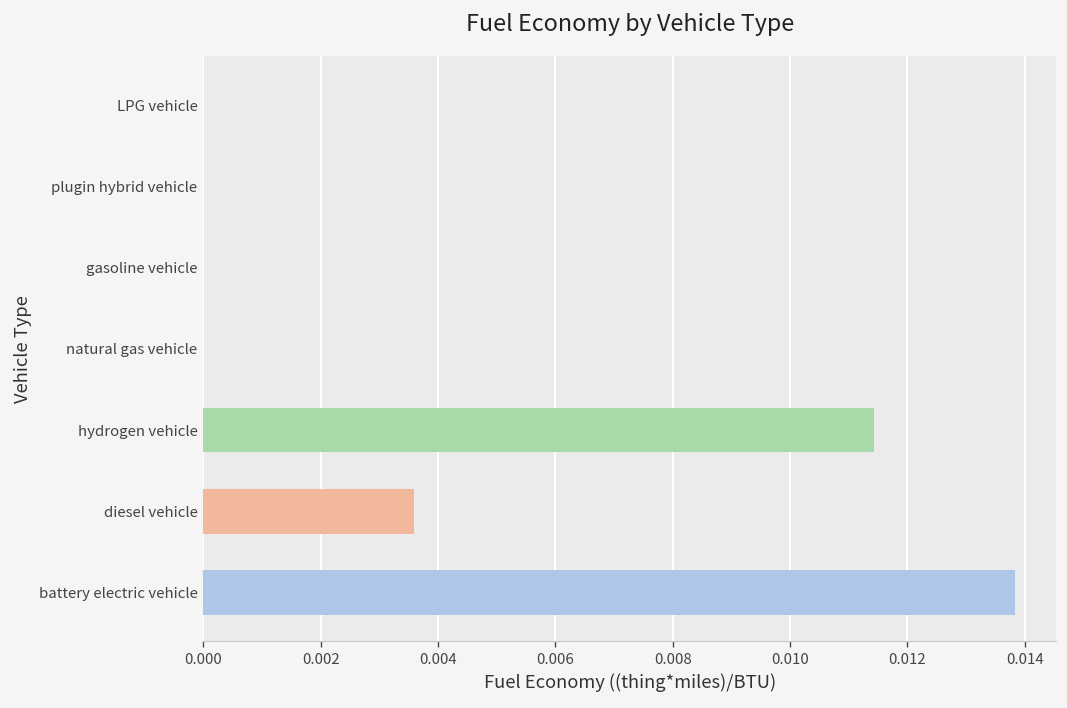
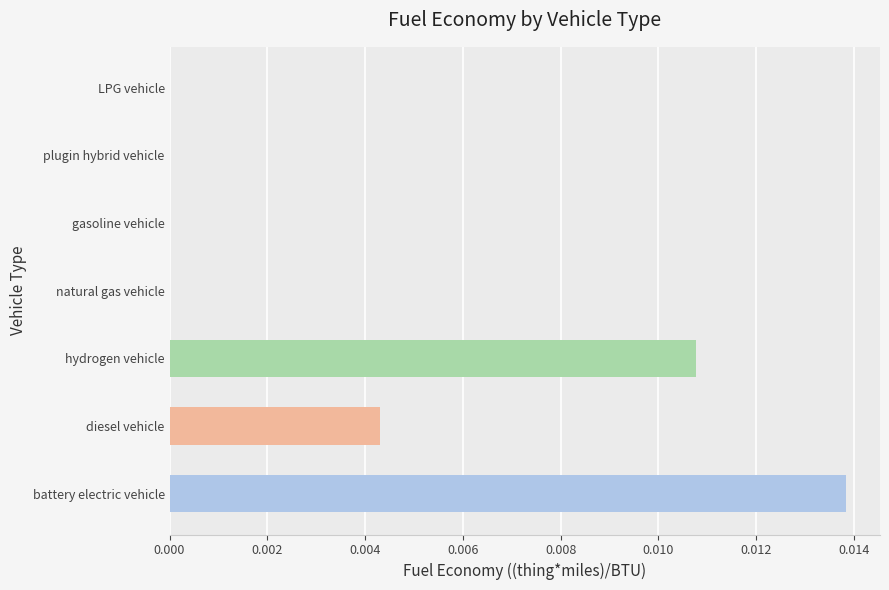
  {
    "LPG vehicle": 0.0000,
    "plugin hybrid vehicle": 0.0000,
    "gasoline vehicle": 0.0000,
    "natural gas vehicle": 0.0000,
-   "hydrogen vehicle": 0.0114,
-   "diesel vehicle": 0.0036,
+   "hydrogen vehicle": 0.0108,
+   "diesel vehicle": 0.0043,
    "battery electric vehicle": 0.0138
  }
